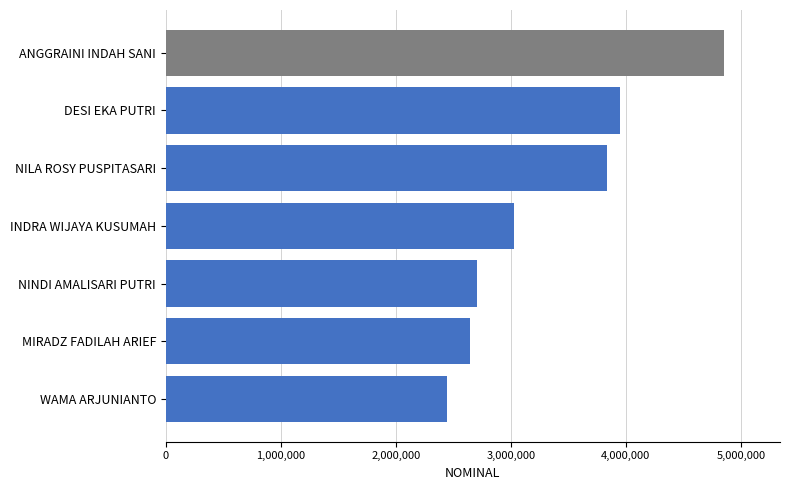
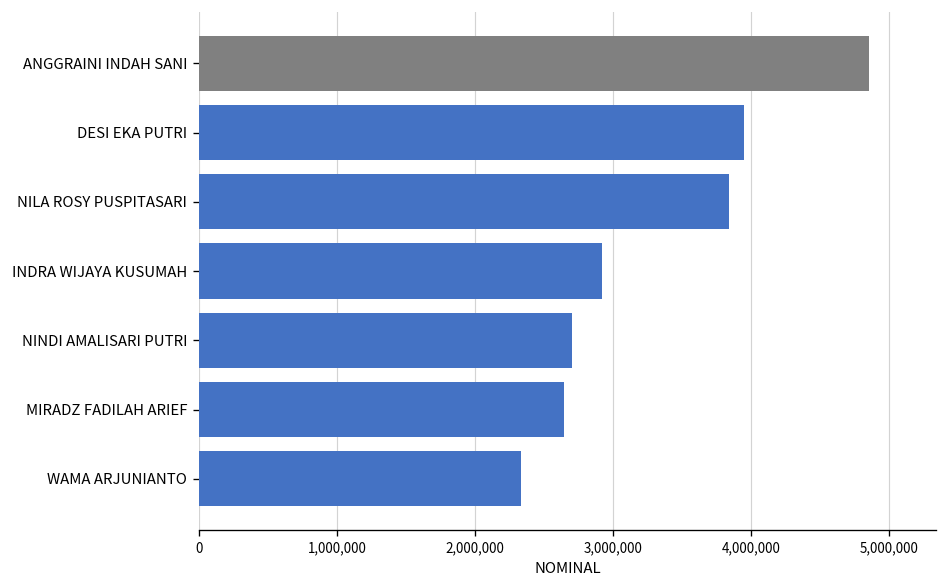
  {
    "ANGGRAINI INDAH SANI": "4,850,000",
    "DESI EKA PUTRI": "3,950,000",
    "NILA ROSY PUSPITASARI": "3,840,000",
-   "INDRA WIJAYA KUSUMAH": "3,030,000",
+   "INDRA WIJAYA KUSUMAH": "2,920,000",
    "NINDI AMALISARI PUTRI": "2,700,000",
    "MIRADZ FADILAH ARIEF": "2,640,000",
-   "WAMA ARJUNIANTO": "2,440,000"
+   "WAMA ARJUNIANTO": "2,340,000"
  }
